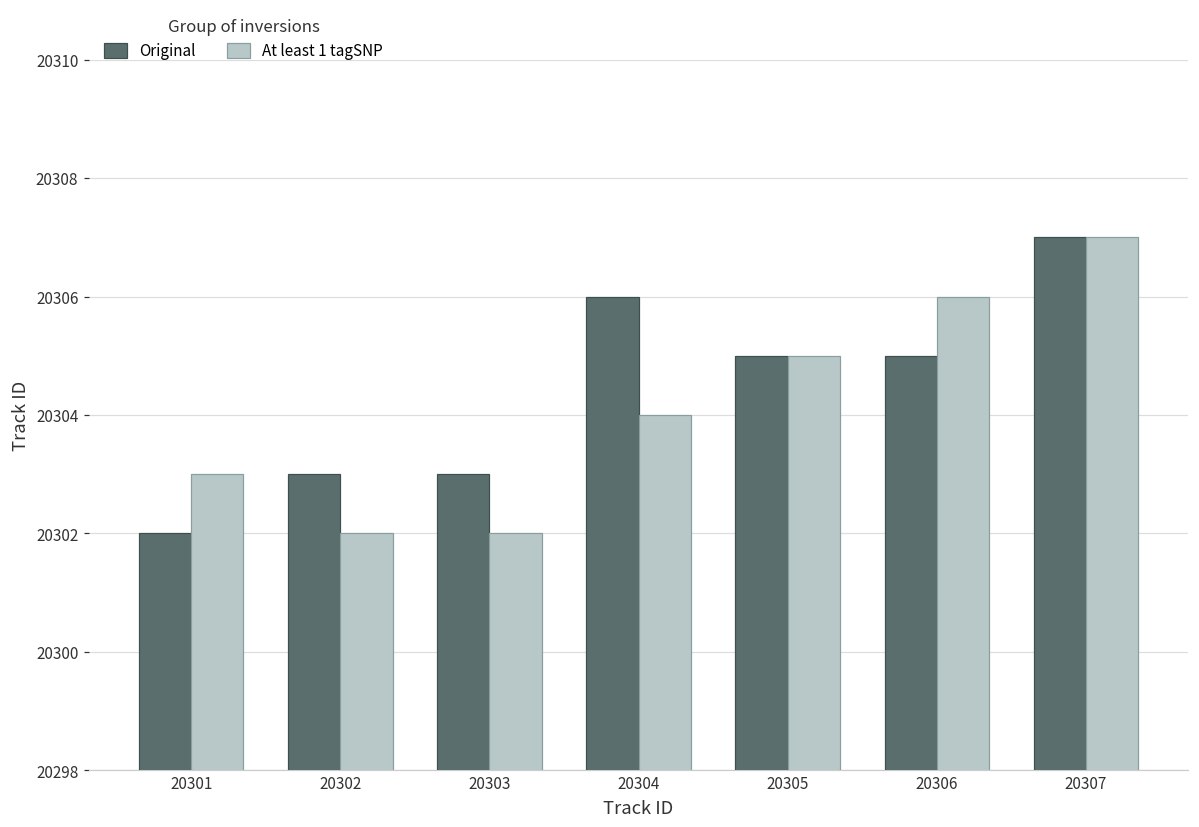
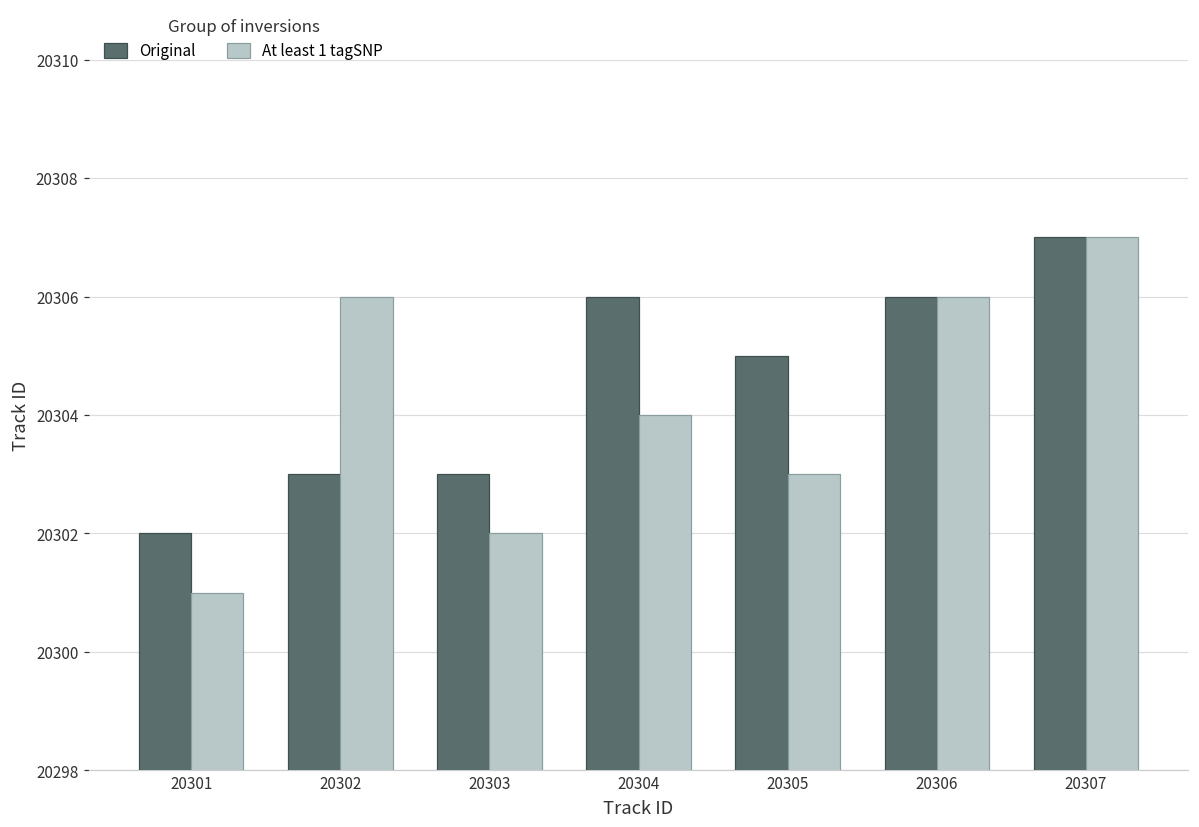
  {
    "Original": {
      "20301": 20302,
      "20302": 20303,
      "20303": 20303,
      "20304": 20306,
      "20305": 20305,
-     "20306": 20305,
+     "20306": 20306,
      "20307": 20307
    },
    "At least 1 tagSNP": {
-     "20301": 20303,
-     "20302": 20302,
+     "20301": 20301,
+     "20302": 20306,
      "20303": 20302,
      "20304": 20304,
-     "20305": 20305,
+     "20305": 20303,
      "20306": 20306,
      "20307": 20307
    }
  }
